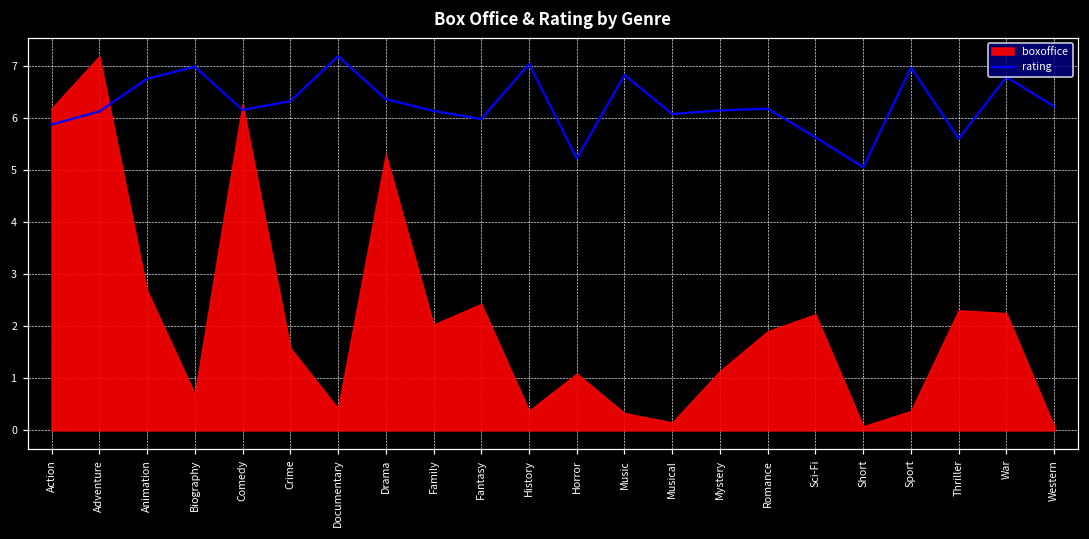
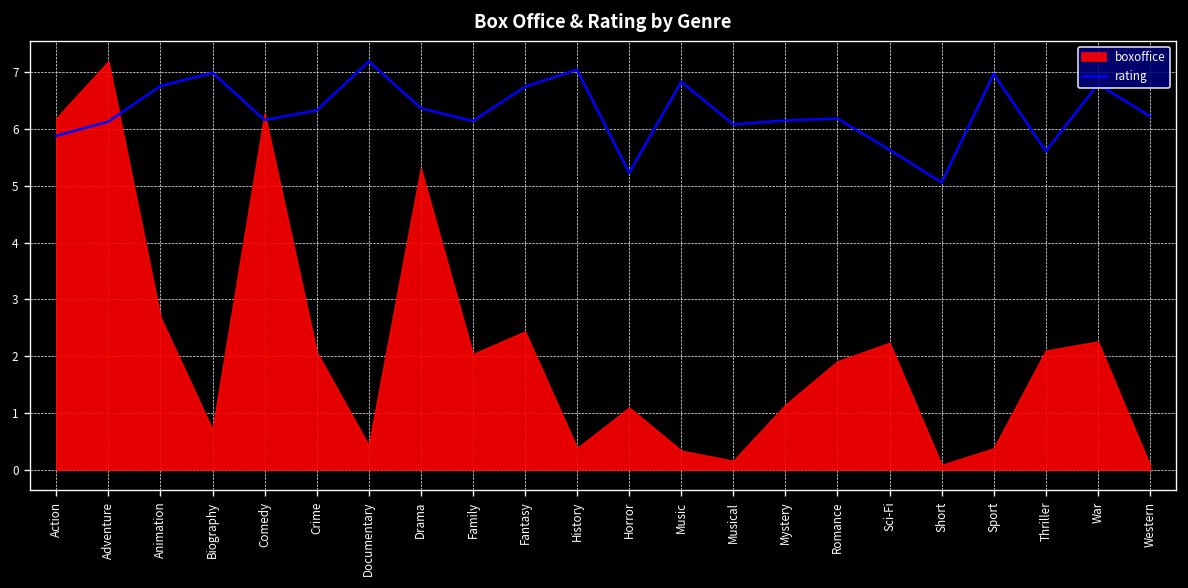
  {
    "rating": {
      "Action": 5.9,
      "Adventure": 6.1,
      "Animation": 6.8,
      "Biography": 7.0,
      "Comedy": 6.2,
      "Crime": 6.3,
      "Documentary": 7.2,
      "Drama": 6.4,
      "Family": 6.1,
-     "Fantasy": 6.0,
+     "Fantasy": 6.7,
      "History": 7.0,
      "Horror": 5.2,
      "Music": 6.8,
      "Musical": 6.1,
      "Mystery": 6.2,
      "Romance": 6.2,
      "Sci-Fi": 5.6,
      "Short": 5.1,
      "Sport": 7.0,
      "Thriller": 5.6,
      "Western": 6.2
    },
    "boxoffice": {
      "Action": 6.2,
      "Adventure": 7.2,
      "Animation": 2.7,
      "Biography": 0.7,
      "Comedy": 6.3,
-     "Crime": 1.6,
+     "Crime": 2.1,
      "Documentary": 0.4,
      "Drama": 5.3,
      "Family": 2.0,
      "Fantasy": 2.4,
      "History": 0.4,
      "Horror": 1.1,
      "Music": 0.3,
      "Musical": 0.2,
      "Mystery": 1.1,
      "Romance": 1.9,
      "Sci-Fi": 2.2,
      "Short": 0.1,
      "Sport": 0.4,
-     "Thriller": 2.3,
+     "Thriller": 2.1,
      "War": 2.3,
      "Western": 0.1
    }
  }
